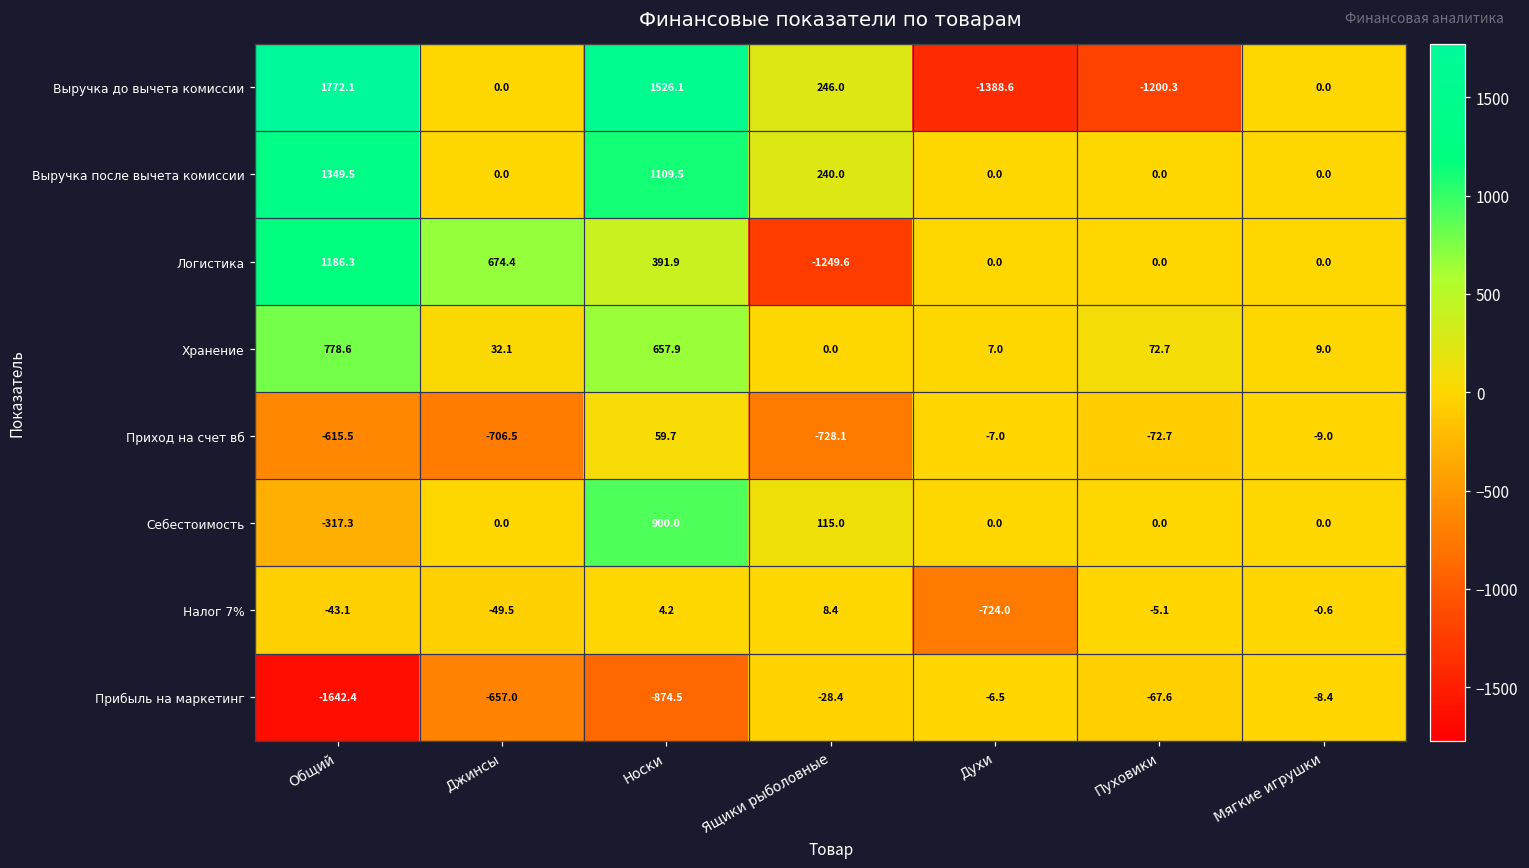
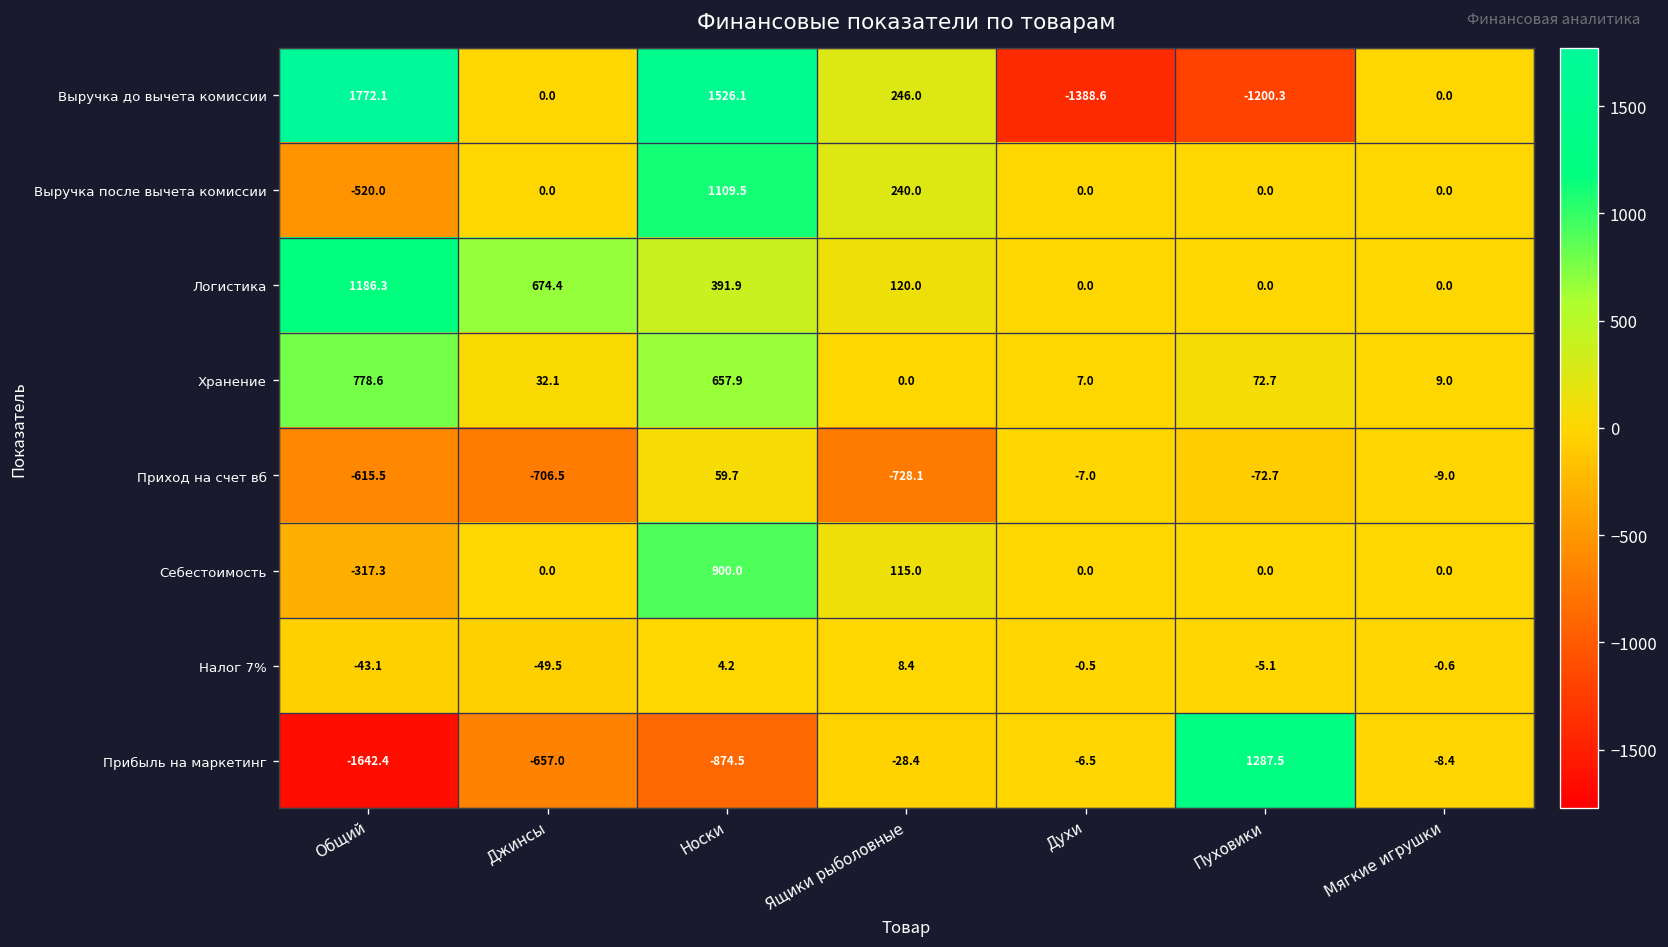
  {
    "Выручка до вычета комиссии": {
      "Общий": 1772.1,
      "Джинсы": 0.0,
      "Носки": 1526.1,
      "Ящики рыболовные": 246.0,
      "Духи": -1388.6,
      "Пуховики": -1200.3,
      "Мягкие игрушки": 0.0
    },
    "Выручка после вычета комиссии": {
-     "Общий": 1349.5,
+     "Общий": -520.0,
      "Джинсы": 0.0,
      "Носки": 1109.5,
      "Ящики рыболовные": 240.0,
      "Духи": 0.0,
      "Пуховики": 0.0,
      "Мягкие игрушки": 0.0
    },
    "Логистика": {
      "Общий": 1186.3,
      "Джинсы": 674.4,
      "Носки": 391.9,
-     "Ящики рыболовные": -1249.6,
+     "Ящики рыболовные": 120.0,
      "Духи": 0.0,
      "Пуховики": 0.0,
      "Мягкие игрушки": 0.0
    },
    "Хранение": {
      "Общий": 778.6,
      "Джинсы": 32.1,
      "Носки": 657.9,
      "Ящики рыболовные": 0.0,
      "Духи": 7.0,
      "Пуховики": 72.7,
      "Мягкие игрушки": 9.0
    },
    "Приход на счет вб": {
      "Общий": -615.5,
      "Джинсы": -706.5,
      "Носки": 59.7,
      "Ящики рыболовные": -728.1,
      "Духи": -7.0,
      "Пуховики": -72.7,
      "Мягкие игрушки": -9.0
    },
    "Себестоимость": {
      "Общий": -317.3,
      "Джинсы": 0.0,
      "Носки": 900.0,
      "Ящики рыболовные": 115.0,
      "Духи": 0.0,
      "Пуховики": 0.0,
      "Мягкие игрушки": 0.0
    },
    "Налог 7%": {
      "Общий": -43.1,
      "Джинсы": -49.5,
      "Носки": 4.2,
      "Ящики рыболовные": 8.4,
-     "Духи": -724.0,
+     "Духи": -0.5,
      "Пуховики": -5.1,
      "Мягкие игрушки": -0.6
    },
    "Прибыль на маркетинг": {
      "Общий": -1642.4,
      "Джинсы": -657.0,
      "Носки": -874.5,
      "Ящики рыболовные": -28.4,
      "Духи": -6.5,
-     "Пуховики": -67.6,
+     "Пуховики": 1287.5,
      "Мягкие игрушки": -8.4
    }
  }
